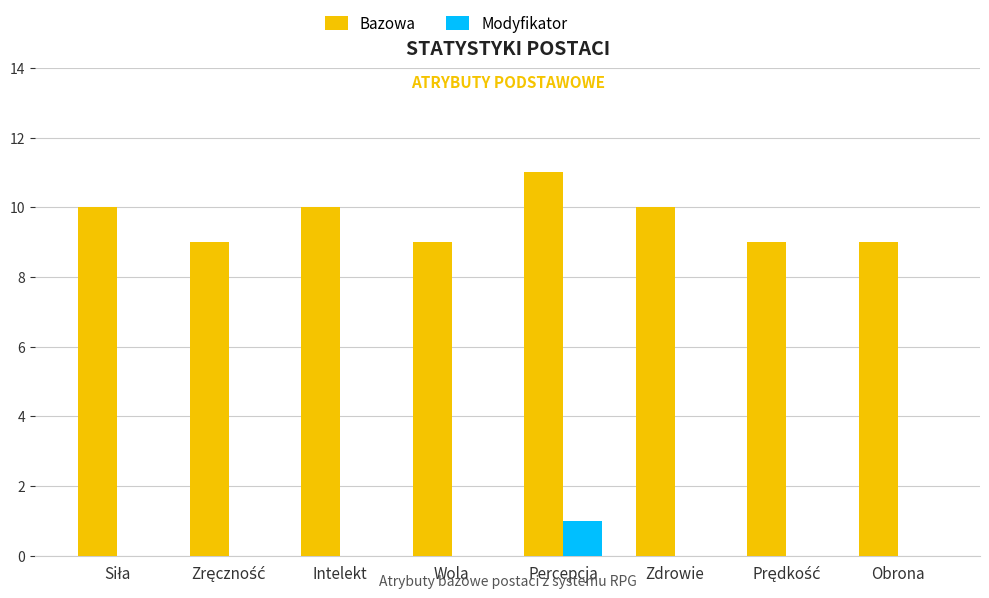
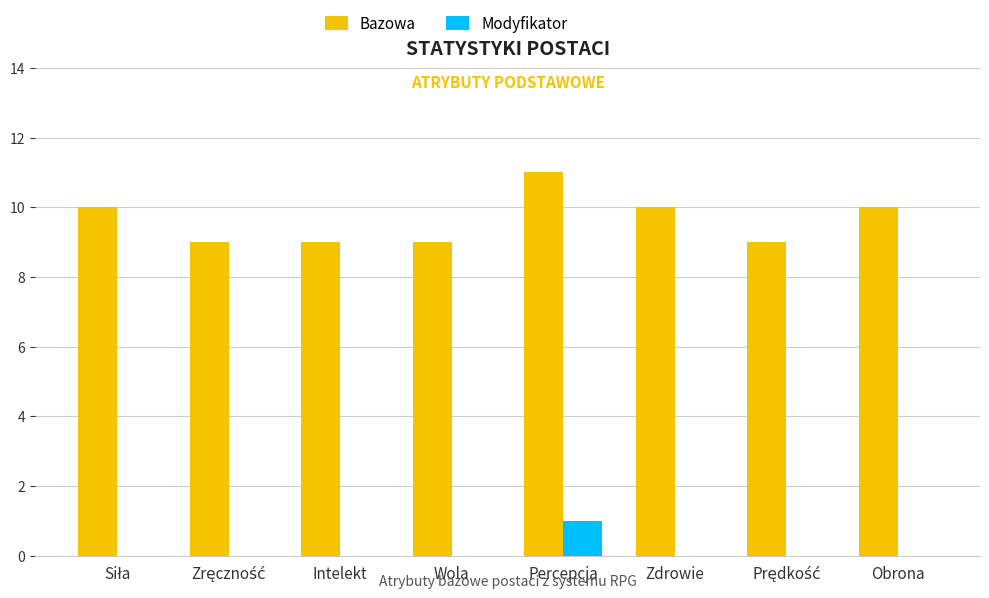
  {
    "Bazowa": {
      "Siła": 10,
      "Zręczność": 9,
-     "Intelekt": 10,
+     "Intelekt": 9,
      "Wola": 9,
      "Percepcja": 11,
      "Zdrowie": 10,
      "Prędkość": 9,
-     "Obrona": 9
+     "Obrona": 10
    },
    "Modyfikator": {
      "Siła": 0,
      "Zręczność": 0,
      "Intelekt": 0,
      "Wola": 0,
      "Percepcja": 1,
      "Zdrowie": 0,
      "Prędkość": 0,
      "Obrona": 0
    }
  }
